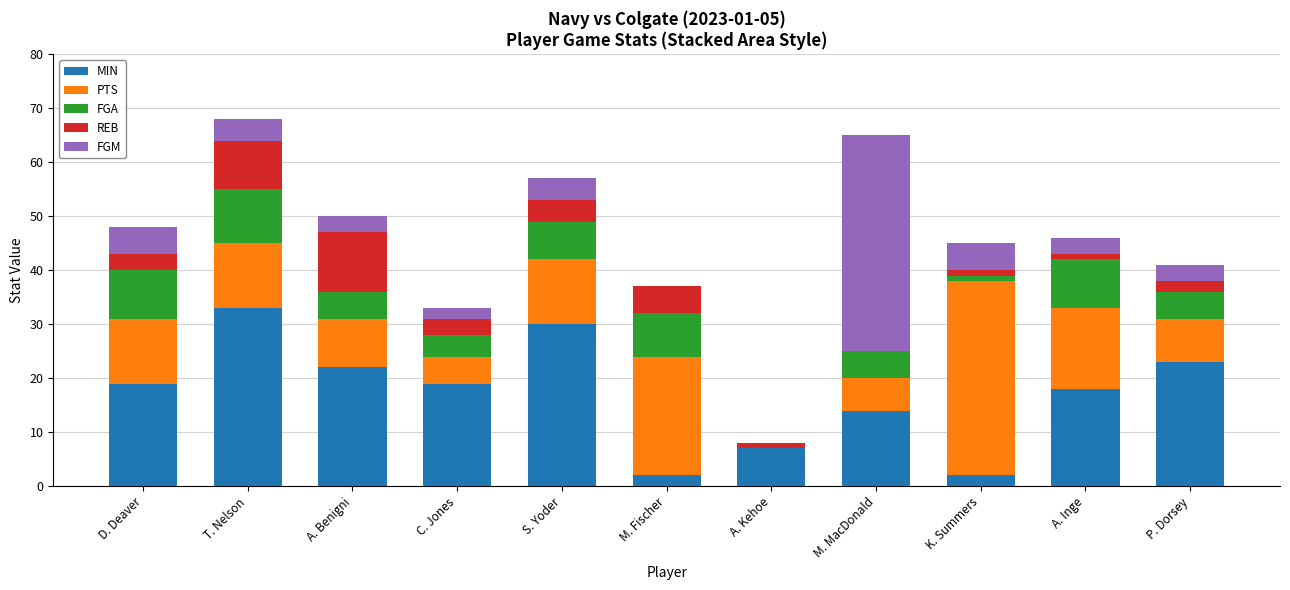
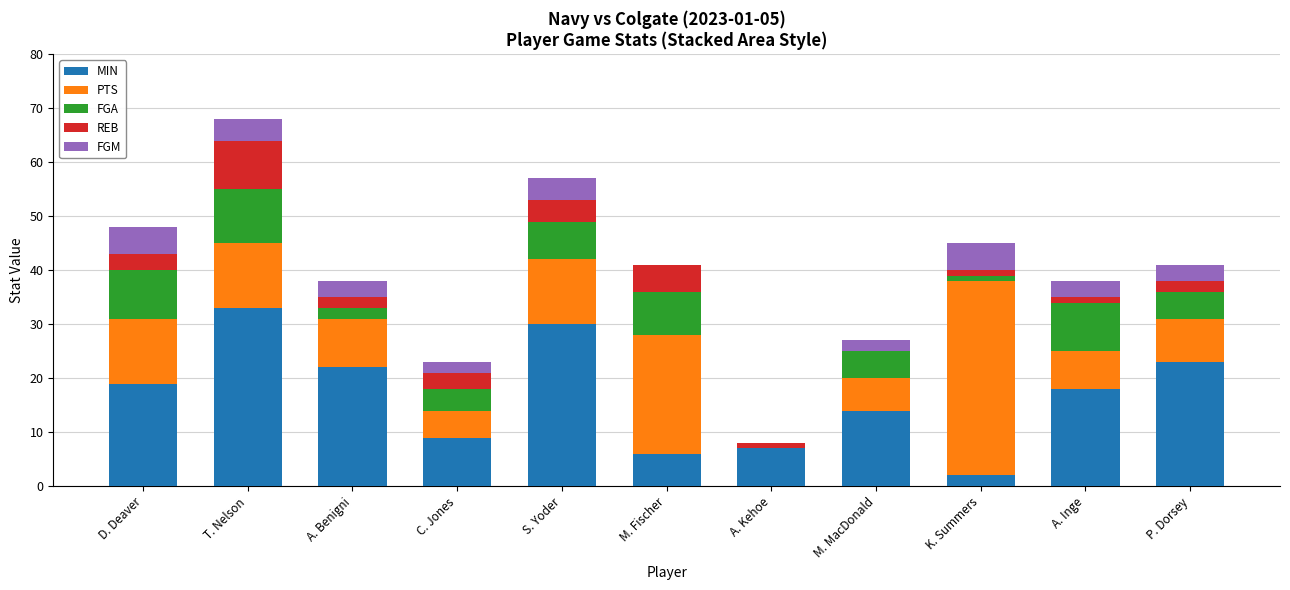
  {
    "MIN": {
      "D. Deaver": 19,
      "T. Nelson": 33,
      "A. Benigni": 22,
-     "C. Jones": 19,
+     "C. Jones": 9,
      "S. Yoder": 30,
-     "M. Fischer": 2,
+     "M. Fischer": 6,
      "A. Kehoe": 7,
      "M. MacDonald": 14,
      "K. Summers": 2,
      "A. Inge": 18,
      "P. Dorsey": 23
    },
    "PTS": {
      "D. Deaver": 12,
      "T. Nelson": 12,
      "A. Benigni": 9,
      "C. Jones": 5,
      "S. Yoder": 12,
      "M. Fischer": 22,
      "A. Kehoe": 0,
      "M. MacDonald": 6,
      "K. Summers": 36,
-     "A. Inge": 15,
+     "A. Inge": 7,
      "P. Dorsey": 8
    },
    "FGA": {
      "D. Deaver": 9,
      "T. Nelson": 10,
-     "A. Benigni": 5,
+     "A. Benigni": 2,
      "C. Jones": 4,
      "S. Yoder": 7,
      "M. Fischer": 8,
      "A. Kehoe": 0,
      "M. MacDonald": 5,
      "K. Summers": 1,
      "A. Inge": 9,
      "P. Dorsey": 5
    },
    "REB": {
      "D. Deaver": 3,
      "T. Nelson": 9,
-     "A. Benigni": 11,
+     "A. Benigni": 2,
      "C. Jones": 3,
      "S. Yoder": 4,
      "M. Fischer": 5,
      "A. Kehoe": 1,
      "M. MacDonald": 0,
      "K. Summers": 1,
      "A. Inge": 1,
      "P. Dorsey": 2
    },
    "FGM": {
      "D. Deaver": 5,
      "T. Nelson": 4,
      "A. Benigni": 3,
      "C. Jones": 2,
      "S. Yoder": 4,
      "M. Fischer": 0,
      "A. Kehoe": 0,
-     "M. MacDonald": 40,
+     "M. MacDonald": 2,
      "K. Summers": 5,
      "A. Inge": 3,
      "P. Dorsey": 3
    }
  }
